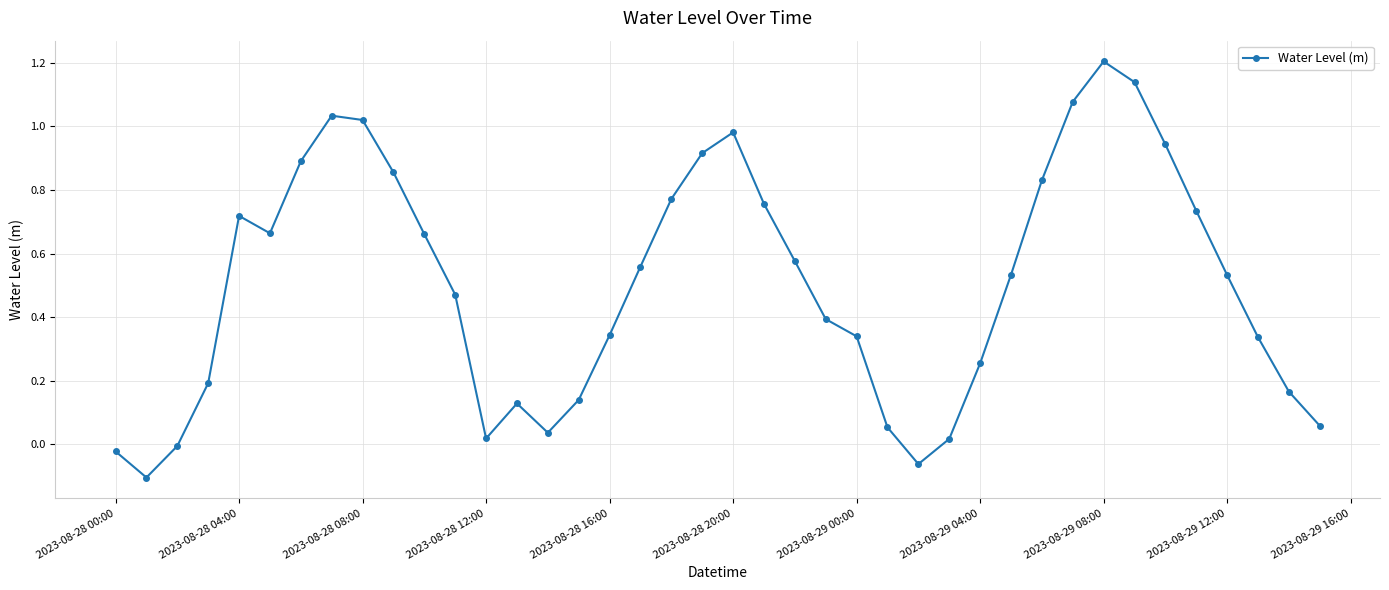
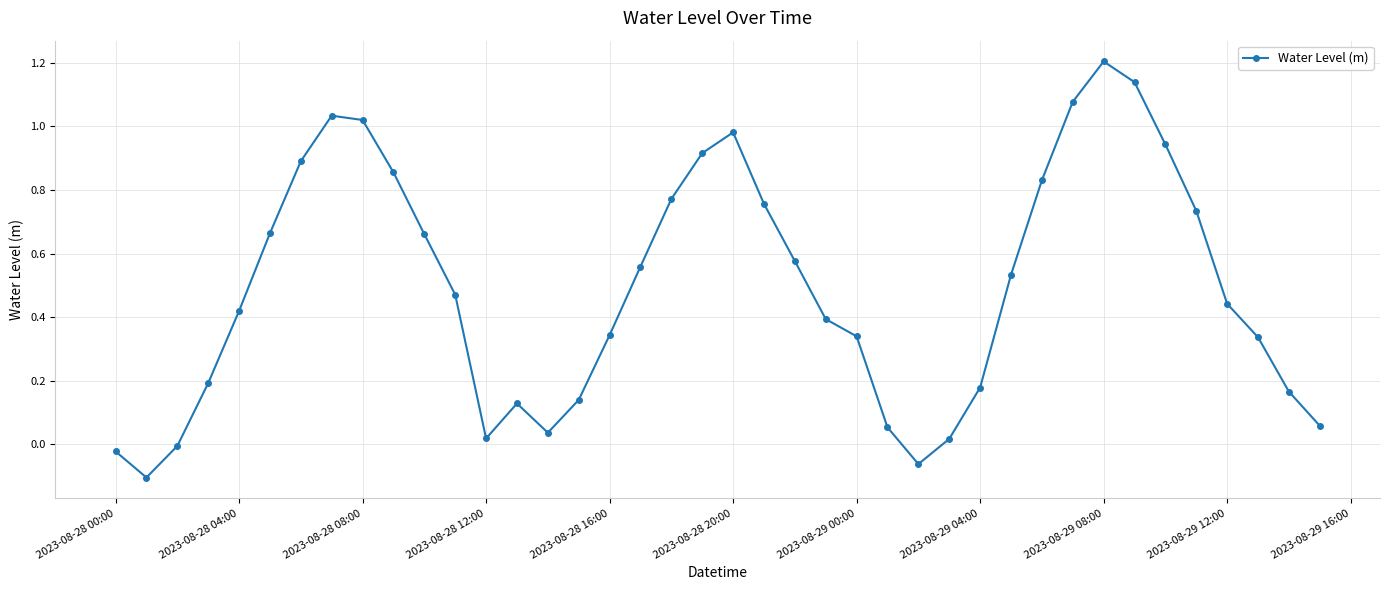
  {
    "2023-08-28 00:00": -0.02,
-   "2023-08-28 04:00": 0.72,
+   "2023-08-28 04:00": 0.42,
    "2023-08-28 08:00": 1.02,
    "2023-08-28 12:00": 0.02,
    "2023-08-28 16:00": 0.34,
    "2023-08-28 20:00": 0.98,
    "2023-08-29 00:00": 0.34,
-   "2023-08-29 04:00": 0.25,
+   "2023-08-29 04:00": 0.18,
    "2023-08-29 08:00": 1.20,
-   "2023-08-29 12:00": 0.53
+   "2023-08-29 12:00": 0.44
  }
